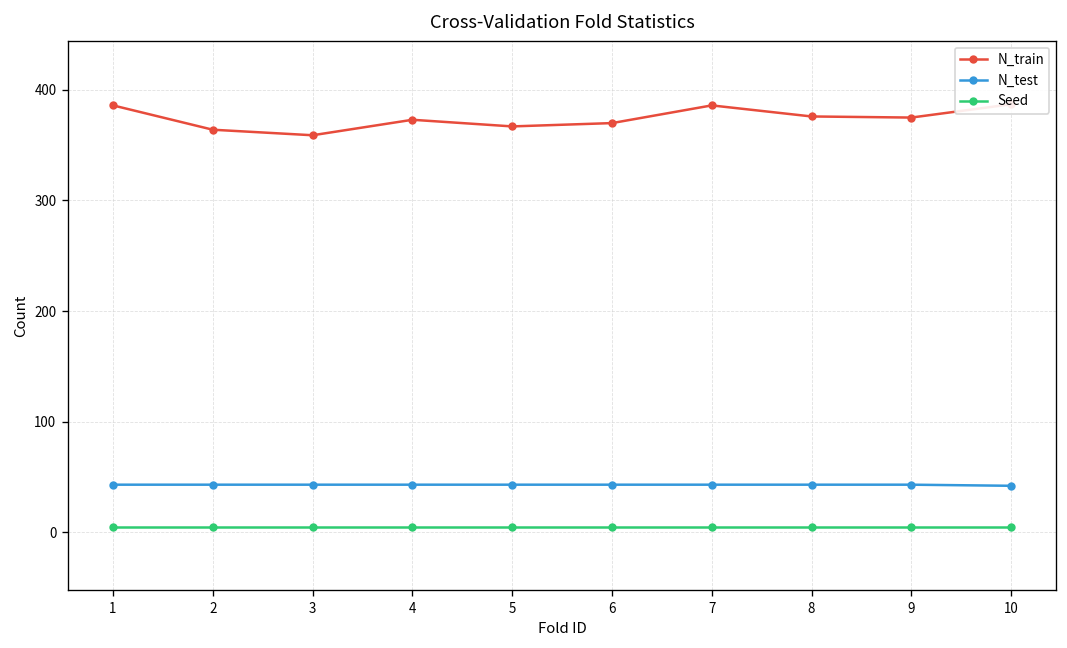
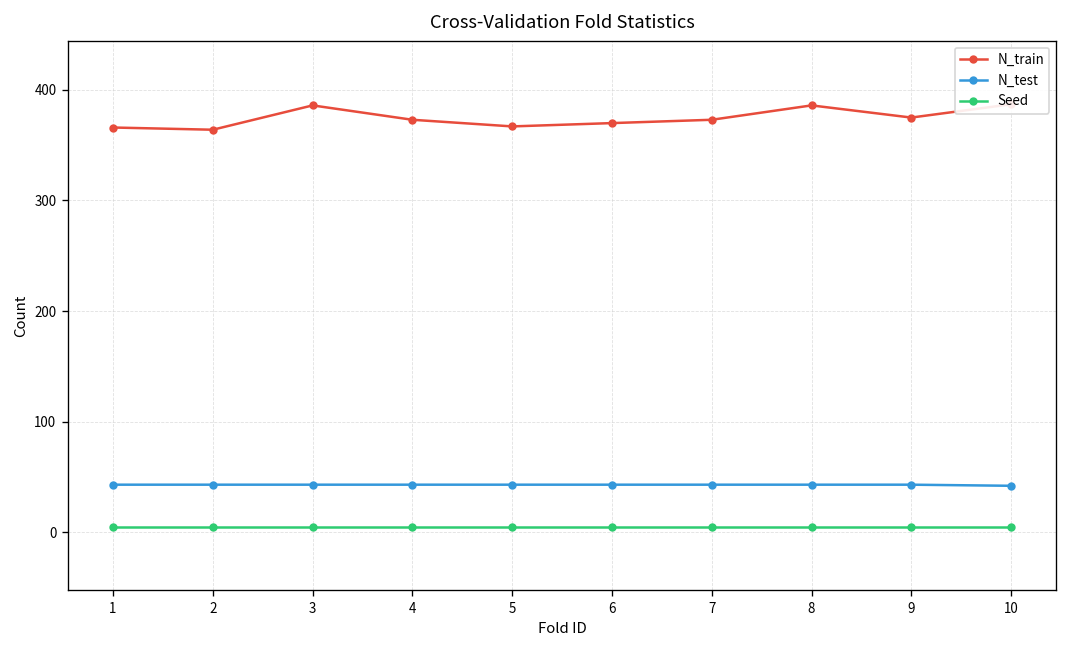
  {
    "N_train": {
-     "1": 390,
+     "1": 370,
      "2": 360,
-     "3": 360,
+     "3": 390,
      "4": 370,
      "5": 370,
      "6": 370,
-     "7": 390,
-     "8": 380,
+     "7": 370,
+     "8": 390,
      "9": 380
    },
    "N_test": {
      "1": 40,
      "2": 40,
      "3": 40,
      "4": 40,
      "5": 40,
      "6": 40,
      "7": 40,
      "8": 40,
      "9": 40,
      "10": 40
    },
    "Seed": {
      "1": 10,
      "2": 10,
      "3": 10,
      "4": 10,
      "5": 10,
      "6": 10,
      "7": 10,
      "8": 10,
      "9": 10,
      "10": 10
    }
  }
